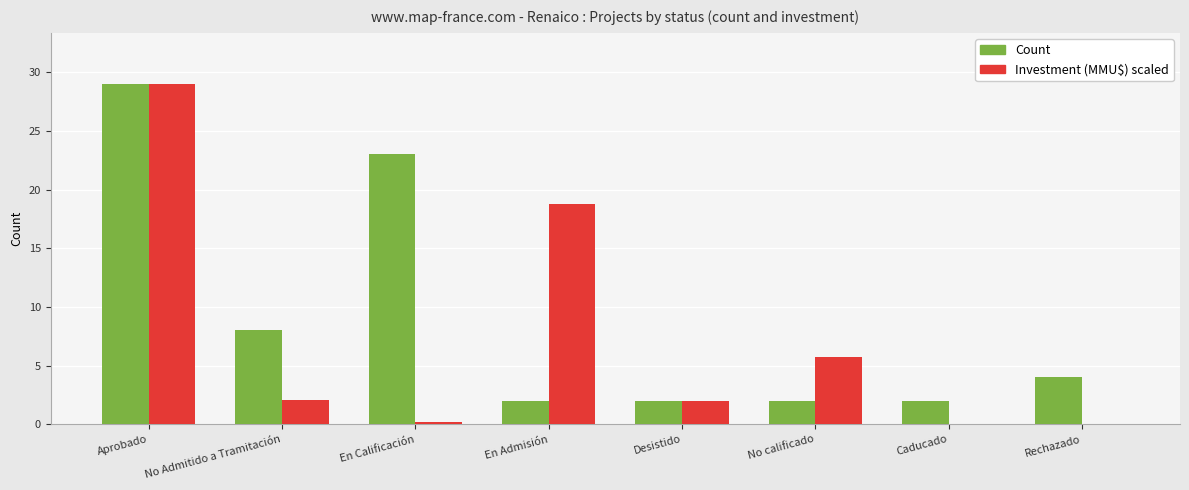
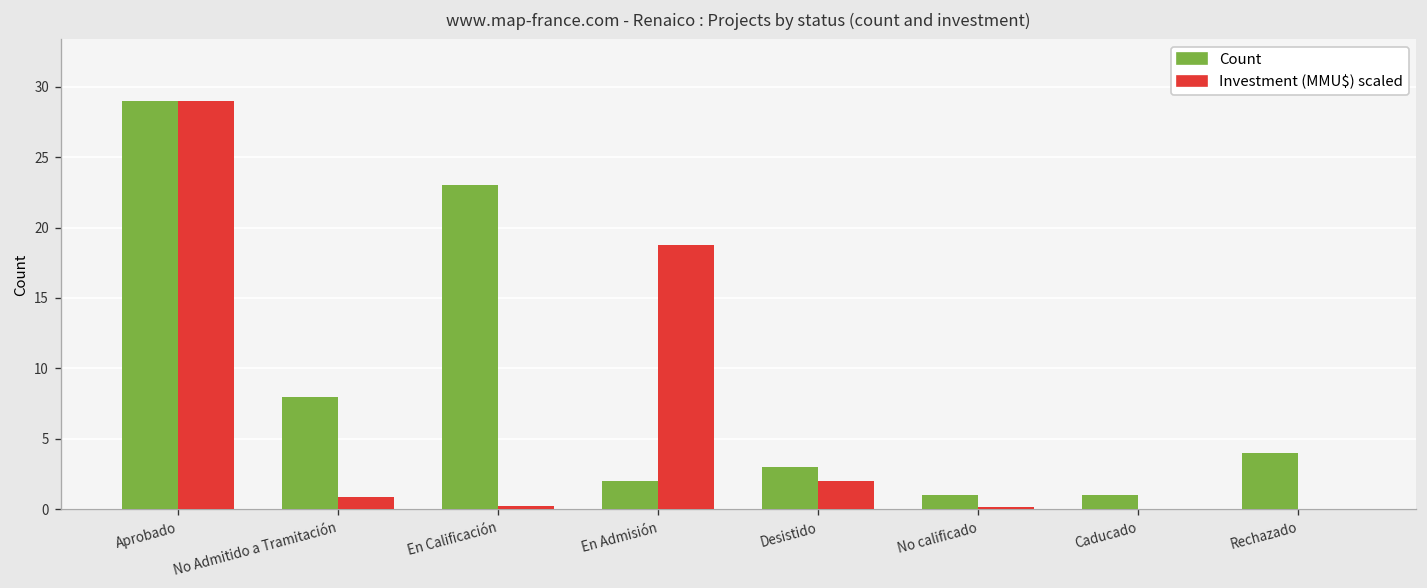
  {
    "Count": {
      "Aprobado": 29,
      "No Admitido a Tramitación": 8,
      "En Calificación": 23,
      "En Admisión": 2,
-     "Desistido": 2,
-     "No calificado": 2,
-     "Caducado": 2,
+     "Desistido": 3,
+     "No calificado": 1,
+     "Caducado": 1,
      "Rechazado": 4
    },
    "Investment (MMU$) scaled": {
      "Aprobado": 29.0,
-     "No Admitido a Tramitación": 2.1,
+     "No Admitido a Tramitación": 0.9,
      "En Calificación": 0.2,
      "En Admisión": 18.8,
      "Desistido": 2.0,
-     "No calificado": 5.7
+     "No calificado": 0.2
    }
  }
